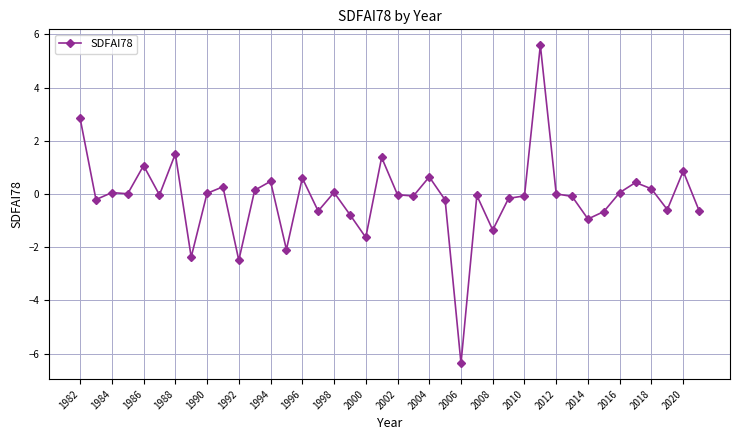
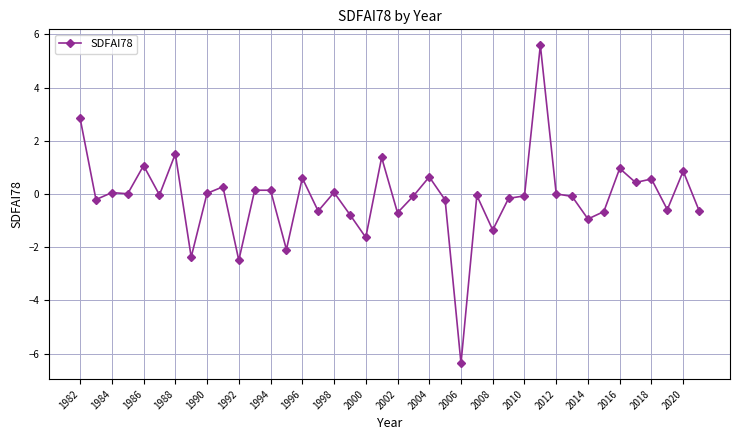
  {
    "1982": 2.8,
    "1984": 0.1,
    "1986": 1.1,
    "1988": 1.5,
    "1990": 0.0,
    "1992": -2.5,
-   "1994": 0.5,
+   "1994": 0.1,
    "1996": 0.6,
    "1998": 0.1,
    "2000": -1.6,
-   "2002": 0.0,
+   "2002": -0.7,
    "2004": 0.6,
    "2006": -6.4,
    "2008": -1.4,
    "2010": -0.1,
    "2012": 0.0,
    "2014": -0.9,
-   "2016": 0.1,
-   "2018": 0.2,
+   "2016": 1.0,
+   "2018": 0.6,
    "2020": 0.9
  }
